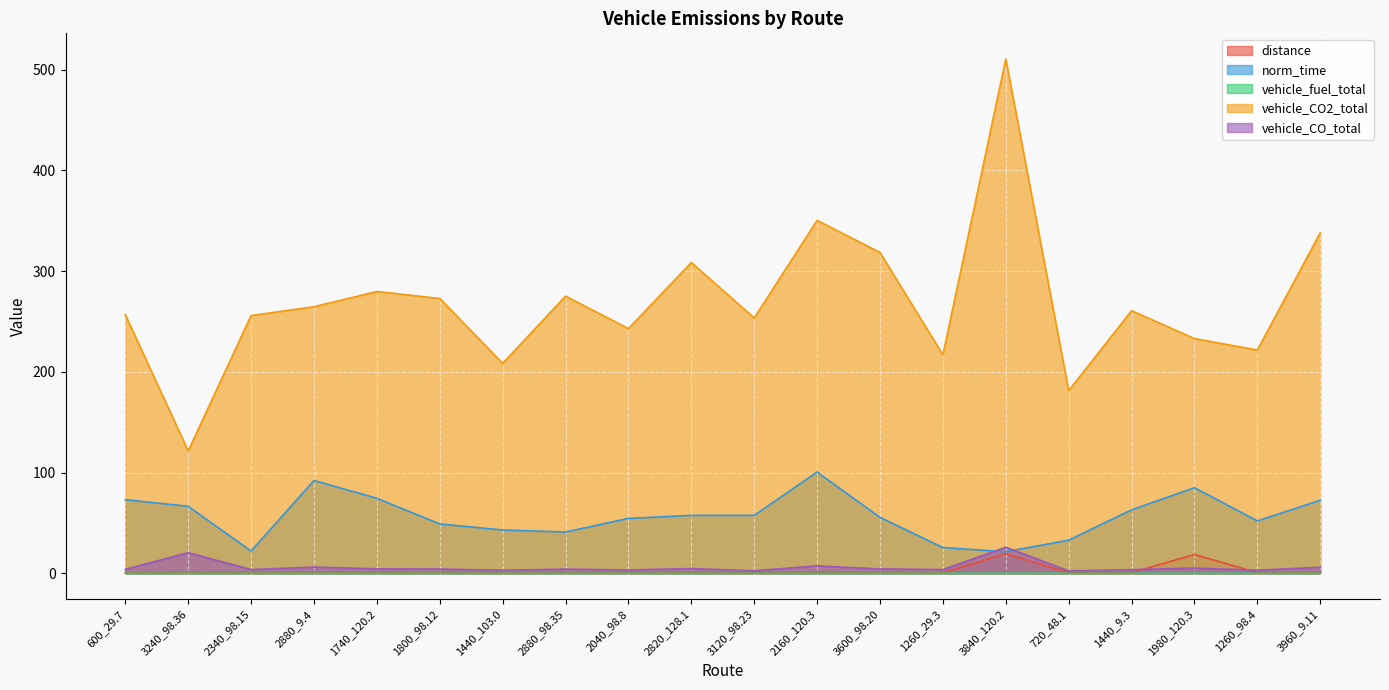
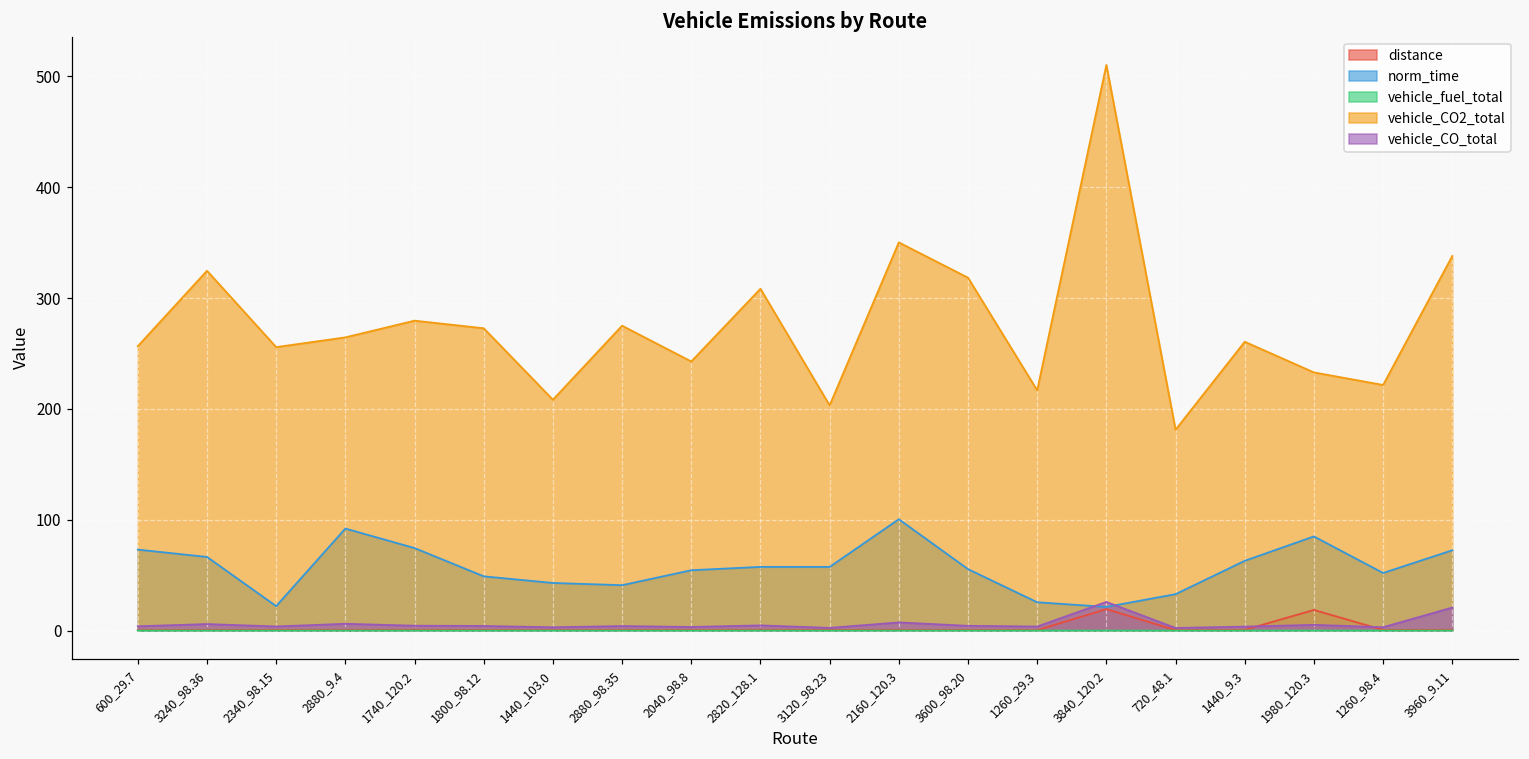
  {
    "distance": {
      "1980_120.3": 19
    },
    "norm_time": {
      "600_29.7": 73,
      "3240_98.36": 67,
      "2340_98.15": 22,
      "2880_9.4": 92,
      "1740_120.2": 75,
      "1800_98.12": 49,
      "1440_103.0": 43,
      "2880_98.35": 41,
      "2040_98.8": 55,
      "2820_128.1": 58,
      "3120_98.23": 58,
      "2160_120.3": 101,
      "3600_98.20": 56,
      "1260_29.3": 26,
      "720_48.1": 33,
      "1440_9.3": 63,
      "1980_120.3": 85,
      "1260_98.4": 52,
      "3960_9.11": 73
    },
    "vehicle_fuel_total": {
      "3840_120.2": 0,
      "1980_120.3": 0
    },
    "vehicle_CO2_total": {
      "600_29.7": 257,
-     "3240_98.36": 121,
+     "3240_98.36": 325,
      "2340_98.15": 256,
      "2880_9.4": 265,
      "1740_120.2": 280,
      "1800_98.12": 273,
      "1440_103.0": 208,
      "2880_98.35": 275,
      "2040_98.8": 243,
      "2820_128.1": 308,
-     "3120_98.23": 253,
+     "3120_98.23": 203,
      "2160_120.3": 350,
      "3600_98.20": 318,
      "1260_29.3": 217,
      "3840_120.2": 510,
      "720_48.1": 181,
      "1440_9.3": 261,
      "1980_120.3": 233,
      "1260_98.4": 222,
      "3960_9.11": 338
    },
    "vehicle_CO_total": {
      "600_29.7": 4,
-     "3240_98.36": 20,
+     "3240_98.36": 6,
      "2340_98.15": 4,
      "2880_9.4": 6,
      "1740_120.2": 4,
      "1800_98.12": 4,
      "2880_98.35": 4,
      "2040_98.8": 3,
      "2820_128.1": 5,
      "2160_120.3": 7,
      "3600_98.20": 4,
      "1260_29.3": 4,
      "3840_120.2": 26,
      "1440_9.3": 4,
      "1980_120.3": 5,
-     "3960_9.11": 6
+     "3960_9.11": 21
    }
  }
